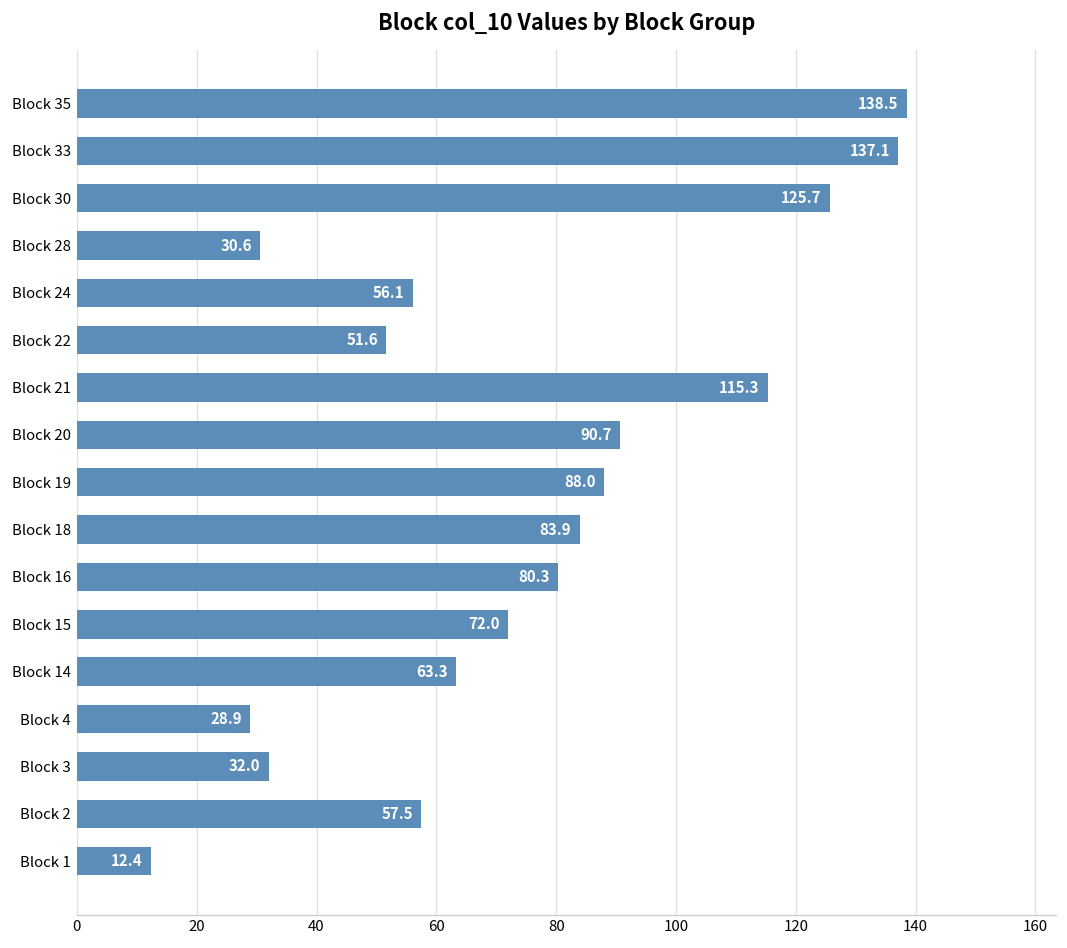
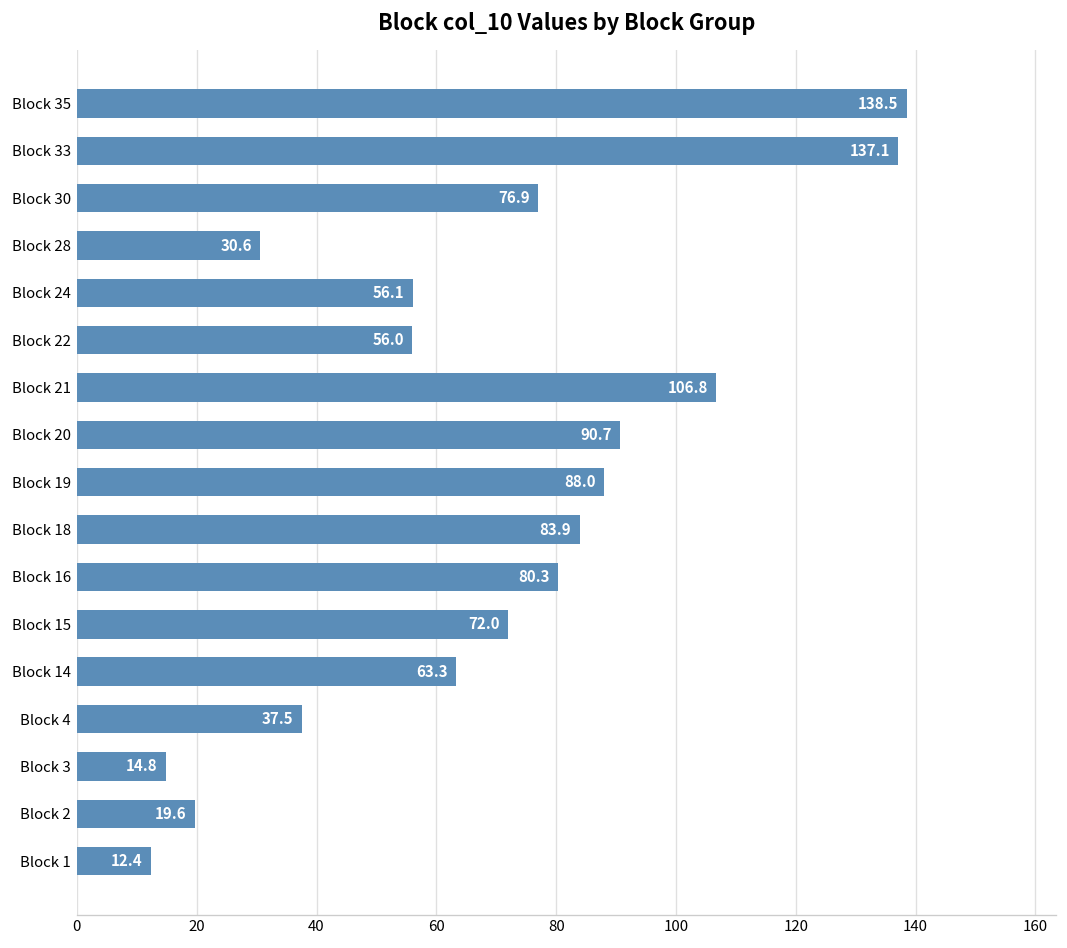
  {
    "Block 35": 138.5,
    "Block 33": 137.1,
-   "Block 30": 125.7,
+   "Block 30": 76.9,
    "Block 28": 30.6,
    "Block 24": 56.1,
-   "Block 22": 51.6,
-   "Block 21": 115.3,
+   "Block 22": 56.0,
+   "Block 21": 106.8,
    "Block 20": 90.7,
    "Block 19": 88.0,
    "Block 18": 83.9,
    "Block 16": 80.3,
    "Block 15": 72.0,
    "Block 14": 63.3,
-   "Block 4": 28.9,
-   "Block 3": 32.0,
-   "Block 2": 57.5,
+   "Block 4": 37.5,
+   "Block 3": 14.8,
+   "Block 2": 19.6,
    "Block 1": 12.4
  }
